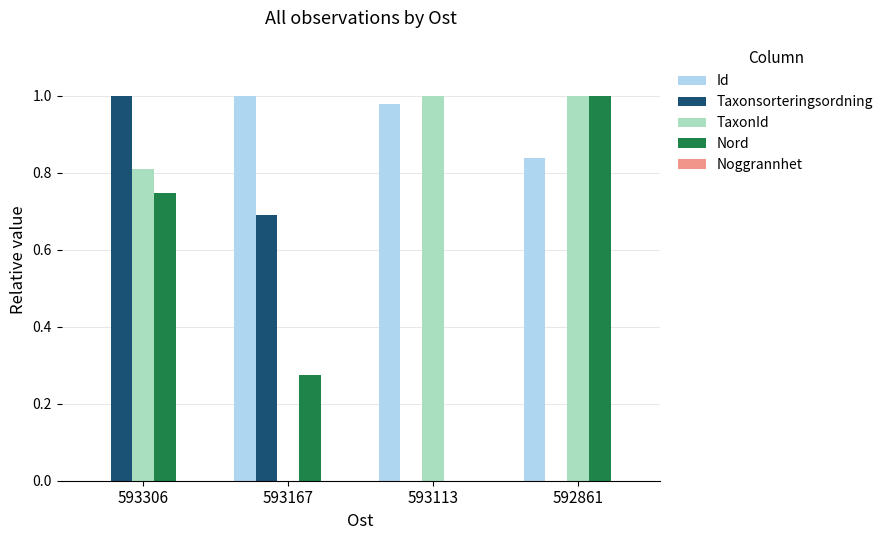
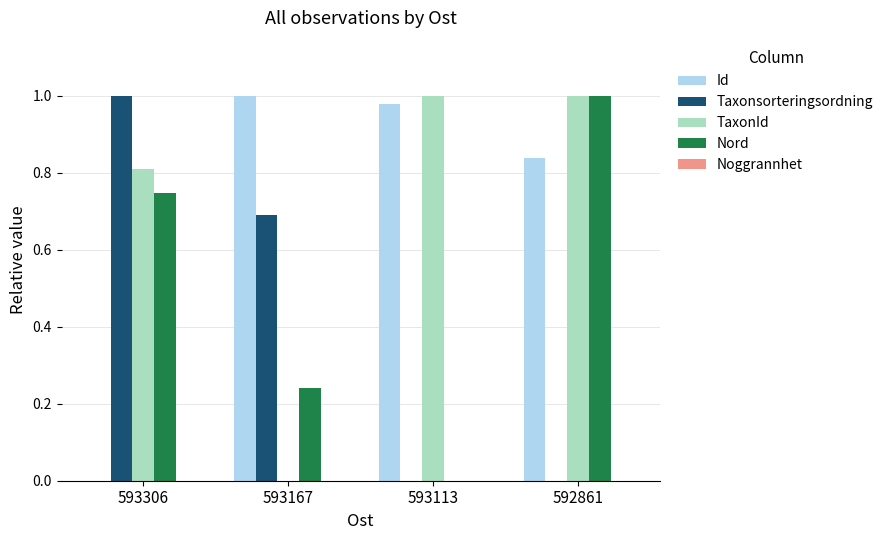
  {
    "Taxonsorteringsordning": {
      "593306": 1.00,
      "593167": 0.69,
      "593113": 0.00,
      "592861": 0.00
    },
    "Nord": {
      "593306": 0.75,
-     "593167": 0.28,
+     "593167": 0.24,
      "593113": 0.00,
      "592861": 1.00
    },
    "Noggrannhet": {
      "593306": 0.00,
      "593167": 0.00,
      "593113": 0.00,
      "592861": 0.00
    }
  }
